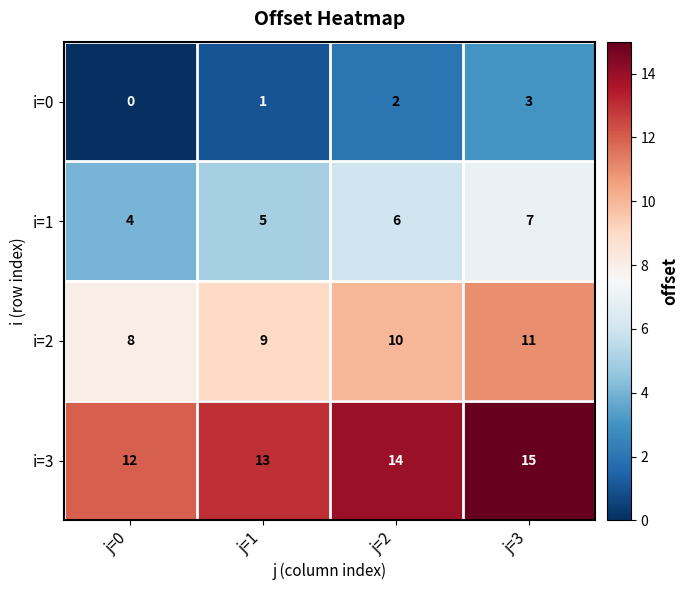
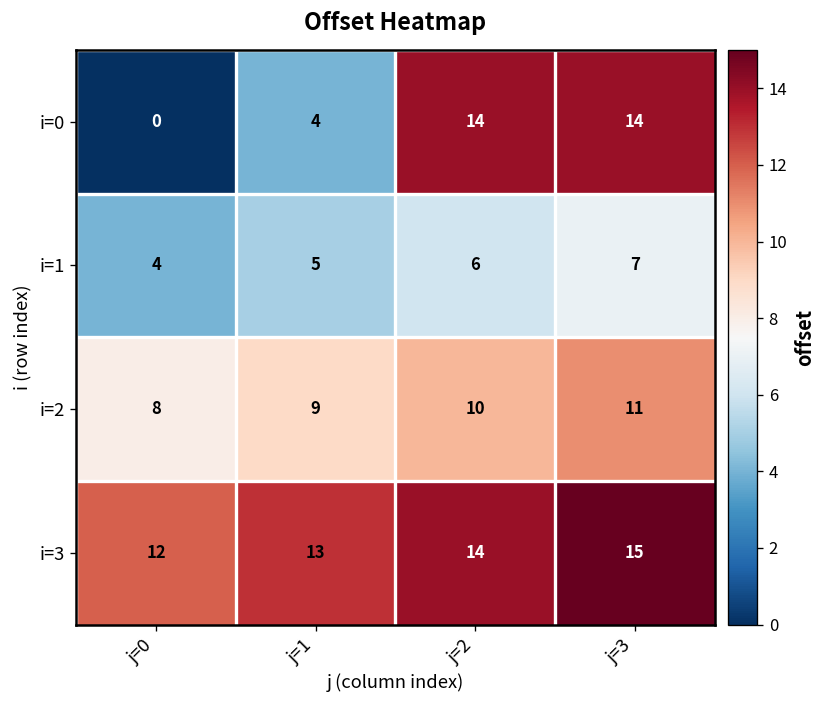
  {
    "i=0": {
      "j=0": 0,
-     "j=1": 1,
-     "j=2": 2,
-     "j=3": 3
+     "j=1": 4,
+     "j=2": 14,
+     "j=3": 14
    },
    "i=1": {
      "j=0": 4,
      "j=1": 5,
      "j=2": 6,
      "j=3": 7
    },
    "i=2": {
      "j=0": 8,
      "j=1": 9,
      "j=2": 10,
      "j=3": 11
    },
    "i=3": {
      "j=0": 12,
      "j=1": 13,
      "j=2": 14,
      "j=3": 15
    }
  }
